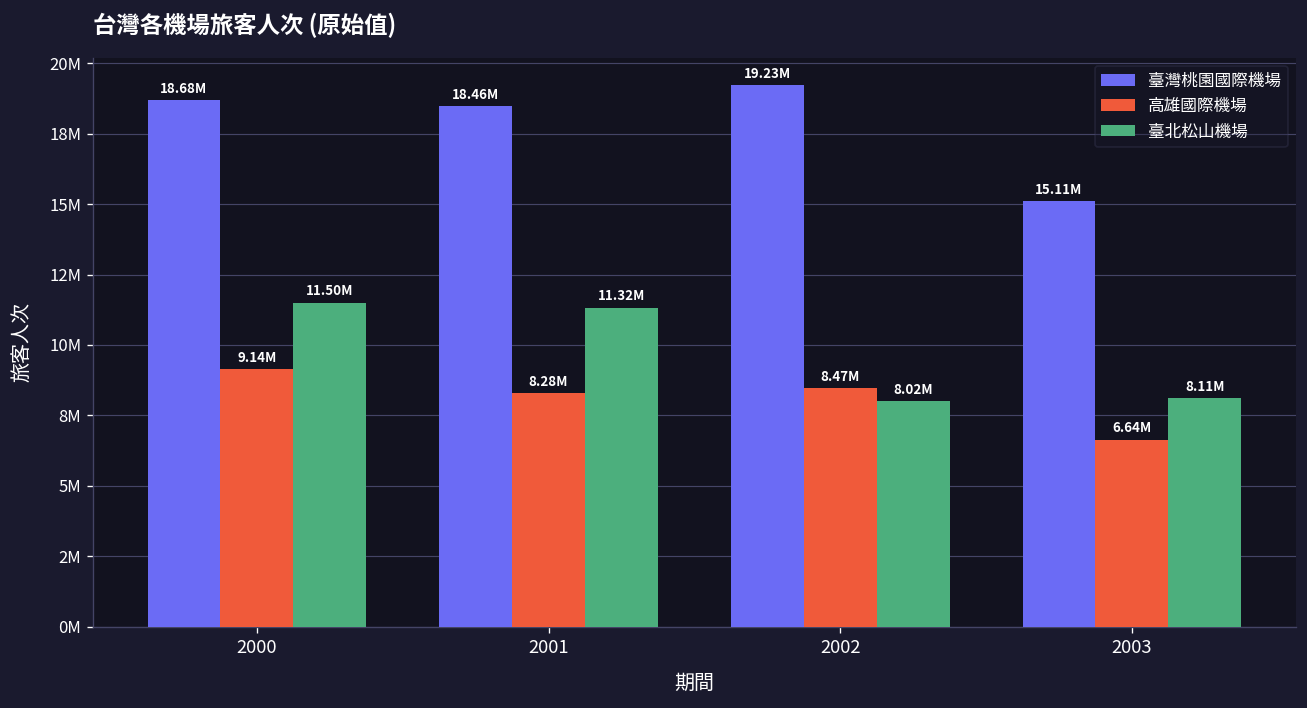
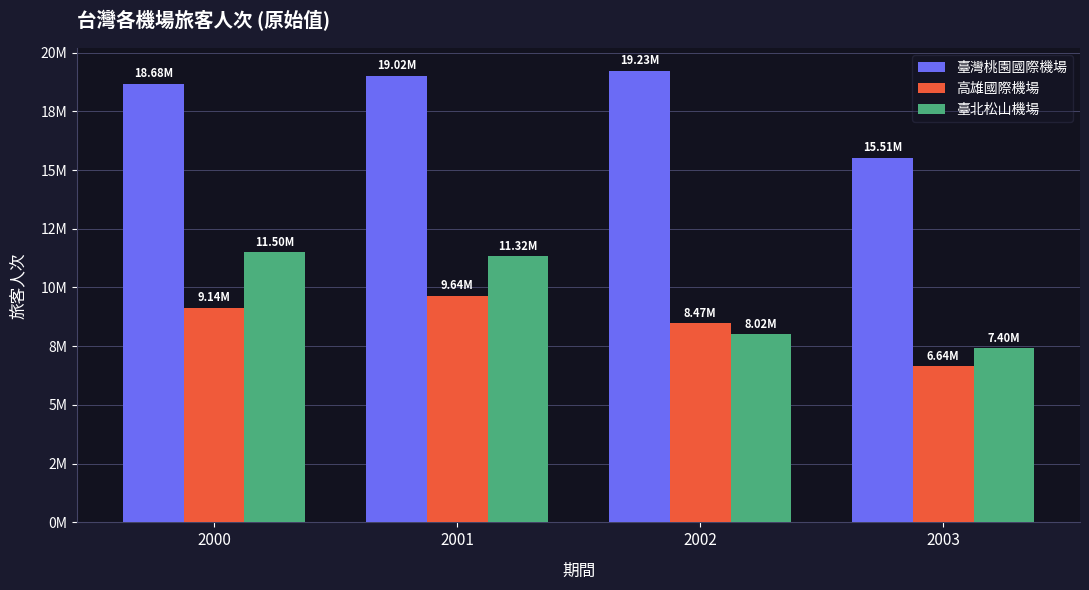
  {
    "臺灣桃園國際機場": {
      "2000": "18.68M",
-     "2001": "18.46M",
+     "2001": "19.02M",
      "2002": "19.23M",
-     "2003": "15.11M"
+     "2003": "15.51M"
    },
    "高雄國際機場": {
      "2000": "9.14M",
-     "2001": "8.28M",
+     "2001": "9.64M",
      "2002": "8.47M",
      "2003": "6.64M"
    },
    "臺北松山機場": {
      "2000": "11.50M",
      "2001": "11.32M",
      "2002": "8.02M",
-     "2003": "8.11M"
+     "2003": "7.40M"
    }
  }
